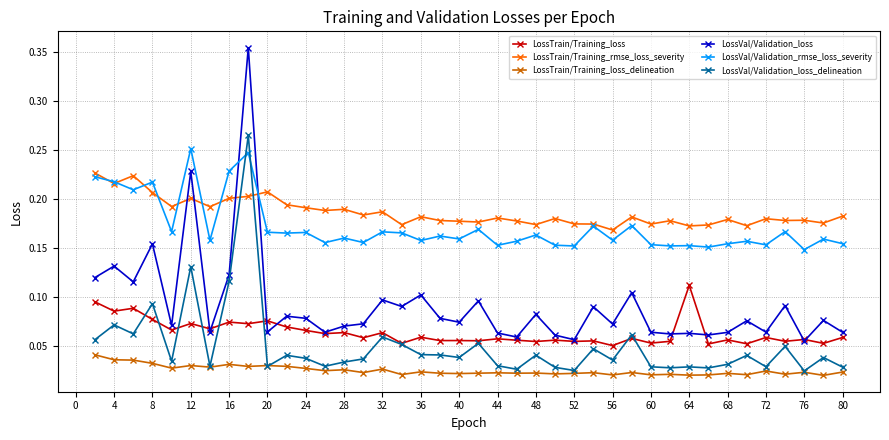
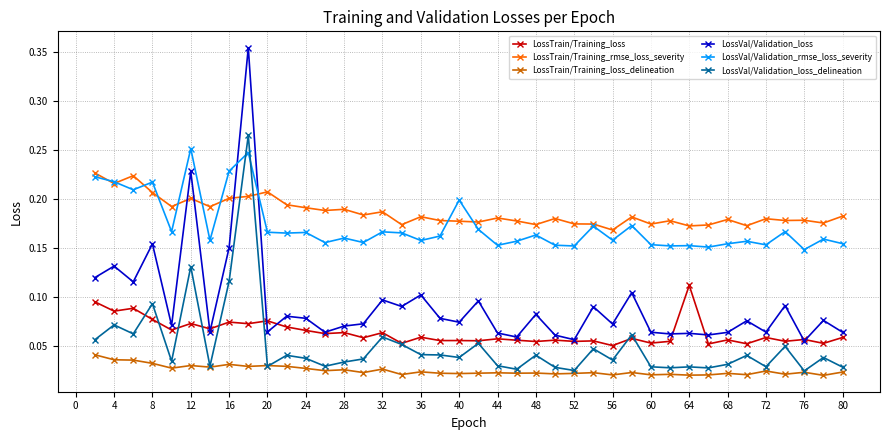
  {
    "LossTrain/Training_loss": {
      "4": 0.09,
      "8": 0.08,
      "12": 0.07,
      "16": 0.07,
      "20": 0.08,
      "24": 0.07,
      "28": 0.06,
      "32": 0.06,
      "36": 0.06,
      "40": 0.06,
      "44": 0.06,
      "48": 0.06,
      "56": 0.05,
      "60": 0.05,
      "64": 0.11,
      "68": 0.06,
      "72": 0.06,
      "80": 0.06
    },
    "LossVal/Validation_loss": {
      "4": 0.13,
      "8": 0.15,
      "12": 0.23,
-     "16": 0.12,
+     "16": 0.15,
      "20": 0.06,
      "24": 0.08,
      "28": 0.07,
      "32": 0.10,
      "36": 0.10,
      "40": 0.07,
      "44": 0.06,
      "48": 0.08,
      "56": 0.07,
      "60": 0.06,
      "64": 0.06,
      "68": 0.06,
      "72": 0.06,
      "80": 0.06
    },
    "LossVal/Validation_rmse_loss_severity": {
      "8": 0.22,
      "12": 0.25,
      "16": 0.23,
      "20": 0.17,
      "24": 0.17,
      "28": 0.16,
      "32": 0.17,
      "36": 0.16,
-     "40": 0.16,
+     "40": 0.20,
      "44": 0.15,
      "48": 0.16,
      "52": 0.15,
      "56": 0.16,
      "60": 0.15,
      "64": 0.15,
      "68": 0.15,
      "72": 0.15,
      "76": 0.15,
      "80": 0.15
    },
    "LossVal/Validation_loss_delineation": {
      "4": 0.07,
      "8": 0.09,
      "12": 0.13,
      "16": 0.12,
      "24": 0.04,
      "28": 0.03,
      "32": 0.06,
      "36": 0.04,
      "40": 0.04,
      "44": 0.03,
      "48": 0.04,
      "52": 0.03,
      "56": 0.04,
      "60": 0.03,
      "64": 0.03,
      "68": 0.03,
      "72": 0.03,
      "80": 0.03
    }
  }
